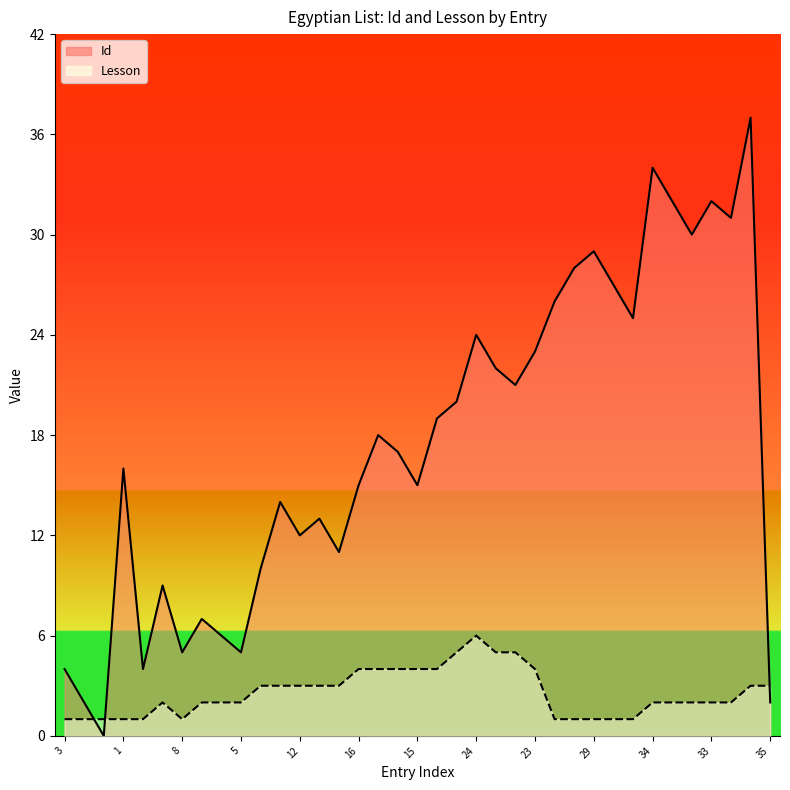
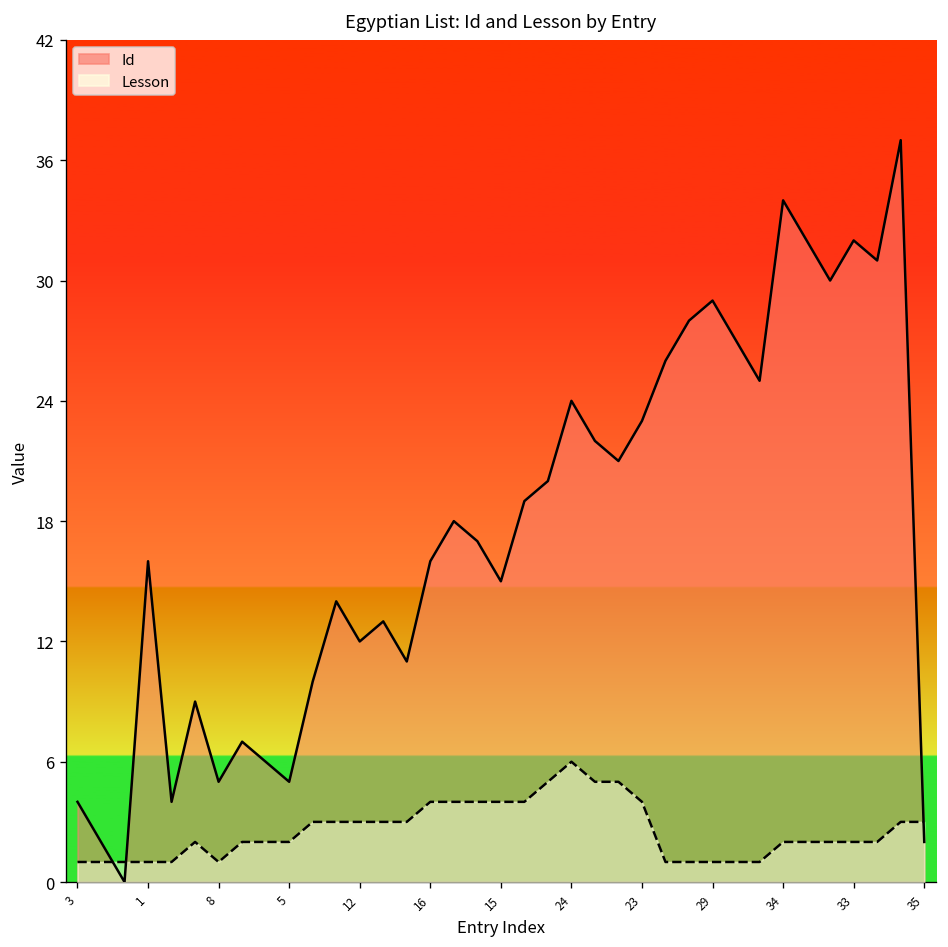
  {
    "Id": {
      "3": 4,
      "1": 16,
      "8": 5,
      "5": 5,
      "12": 12,
-     "16": 15,
+     "16": 16,
      "15": 15,
      "24": 24,
      "23": 23,
      "29": 29,
      "34": 34,
      "33": 32,
      "35": 2
    },
    "Lesson": {
      "3": 1,
      "1": 1,
      "8": 1,
      "5": 2,
      "12": 3,
      "16": 4,
      "15": 4,
      "24": 6,
      "23": 4,
      "29": 1,
      "34": 2,
      "33": 2,
      "35": 3
    }
  }
